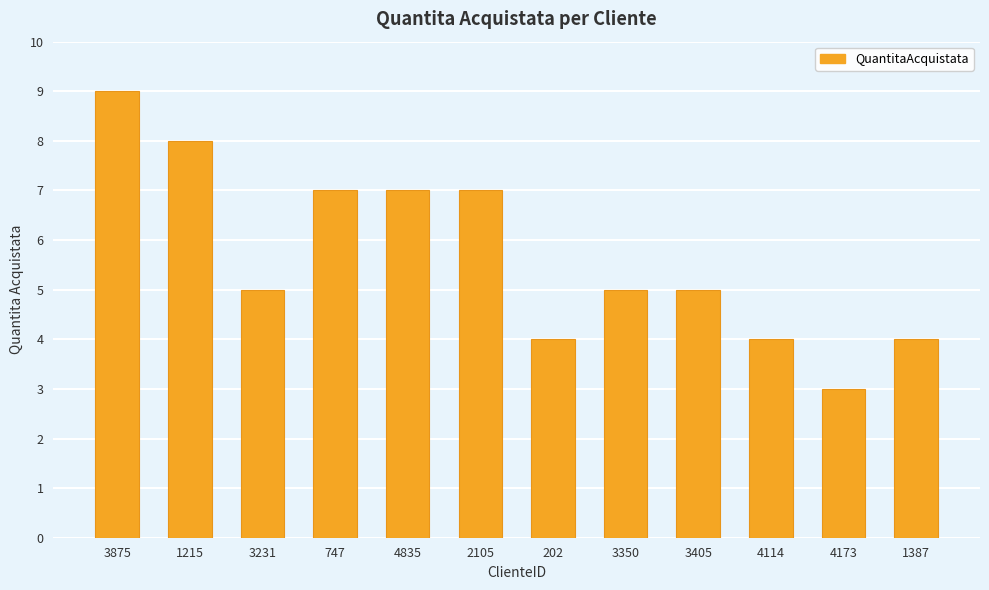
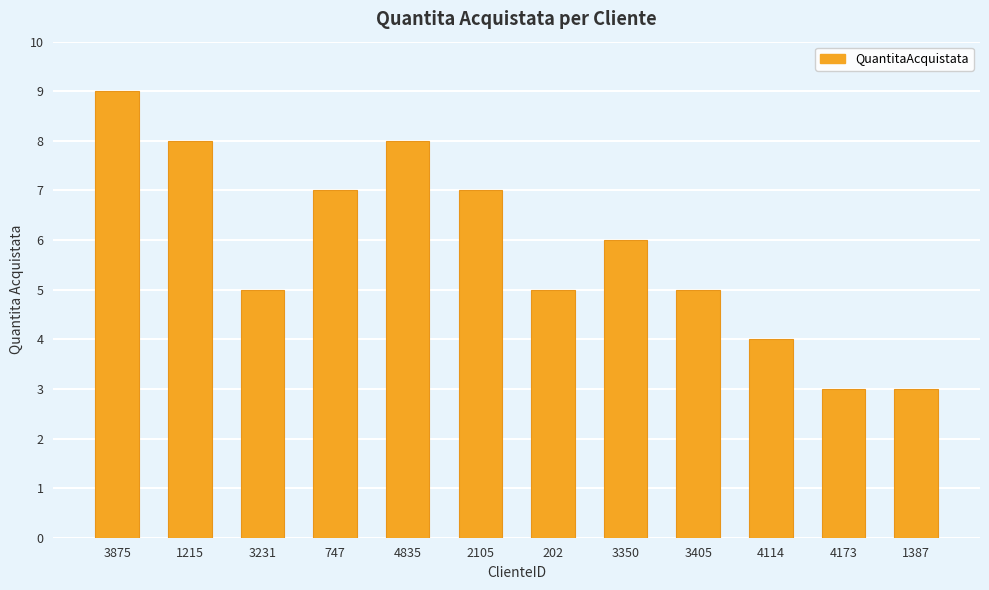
  {
    "3875": 9,
    "1215": 8,
    "3231": 5,
    "747": 7,
-   "4835": 7,
+   "4835": 8,
    "2105": 7,
-   "202": 4,
-   "3350": 5,
+   "202": 5,
+   "3350": 6,
    "3405": 5,
    "4114": 4,
    "4173": 3,
-   "1387": 4
+   "1387": 3
  }
